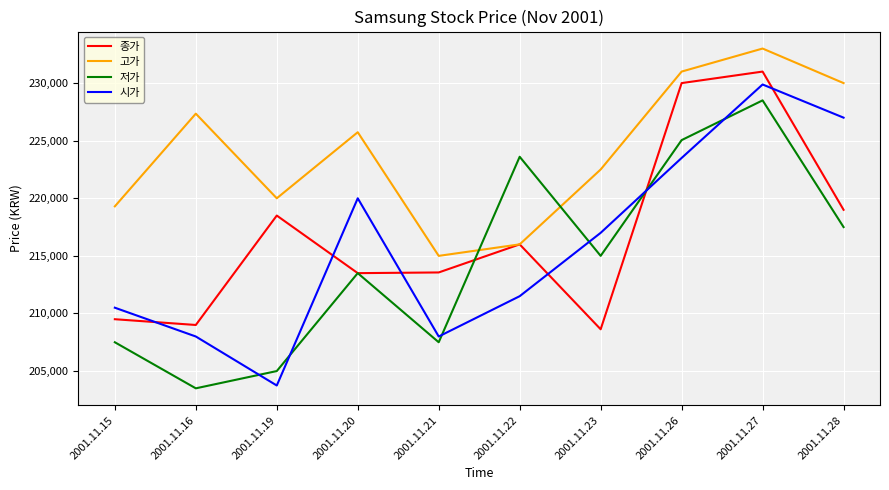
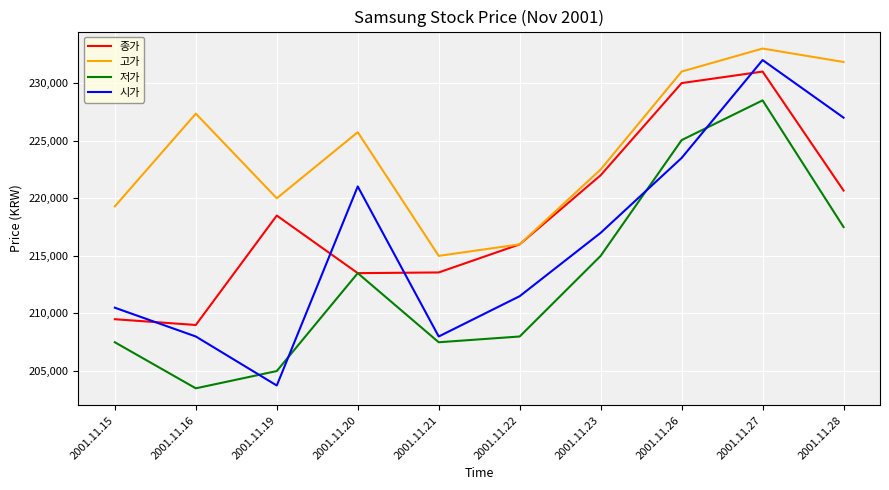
  {
    "종가": {
      "2001.11.15": "209,500",
      "2001.11.16": "209,000",
      "2001.11.19": "218,500",
      "2001.11.21": "213,600",
-     "2001.11.23": "208,600",
+     "2001.11.23": "222,000",
      "2001.11.26": "230,000",
      "2001.11.27": "231,000",
-     "2001.11.28": "219,000"
+     "2001.11.28": "220,700"
    },
    "고가": {
      "2001.11.15": "219,300",
      "2001.11.16": "227,300",
      "2001.11.19": "220,000",
      "2001.11.20": "225,700",
      "2001.11.21": "215,000",
      "2001.11.23": "222,500",
      "2001.11.26": "231,000",
      "2001.11.27": "233,000",
-     "2001.11.28": "230,000"
+     "2001.11.28": "231,800"
    },
    "저가": {
      "2001.11.15": "207,500",
      "2001.11.16": "203,500",
      "2001.11.19": "205,000",
      "2001.11.21": "207,500",
-     "2001.11.22": "223,600",
+     "2001.11.22": "208,000",
      "2001.11.23": "215,000",
      "2001.11.26": "225,000",
      "2001.11.27": "228,500",
      "2001.11.28": "217,500"
    },
    "시가": {
      "2001.11.15": "210,500",
      "2001.11.16": "208,000",
      "2001.11.19": "203,700",
-     "2001.11.20": "220,000",
+     "2001.11.20": "221,000",
      "2001.11.21": "208,000",
      "2001.11.22": "211,500",
      "2001.11.23": "217,000",
      "2001.11.26": "223,500",
-     "2001.11.27": "229,900",
+     "2001.11.27": "232,000",
      "2001.11.28": "227,000"
    }
  }
